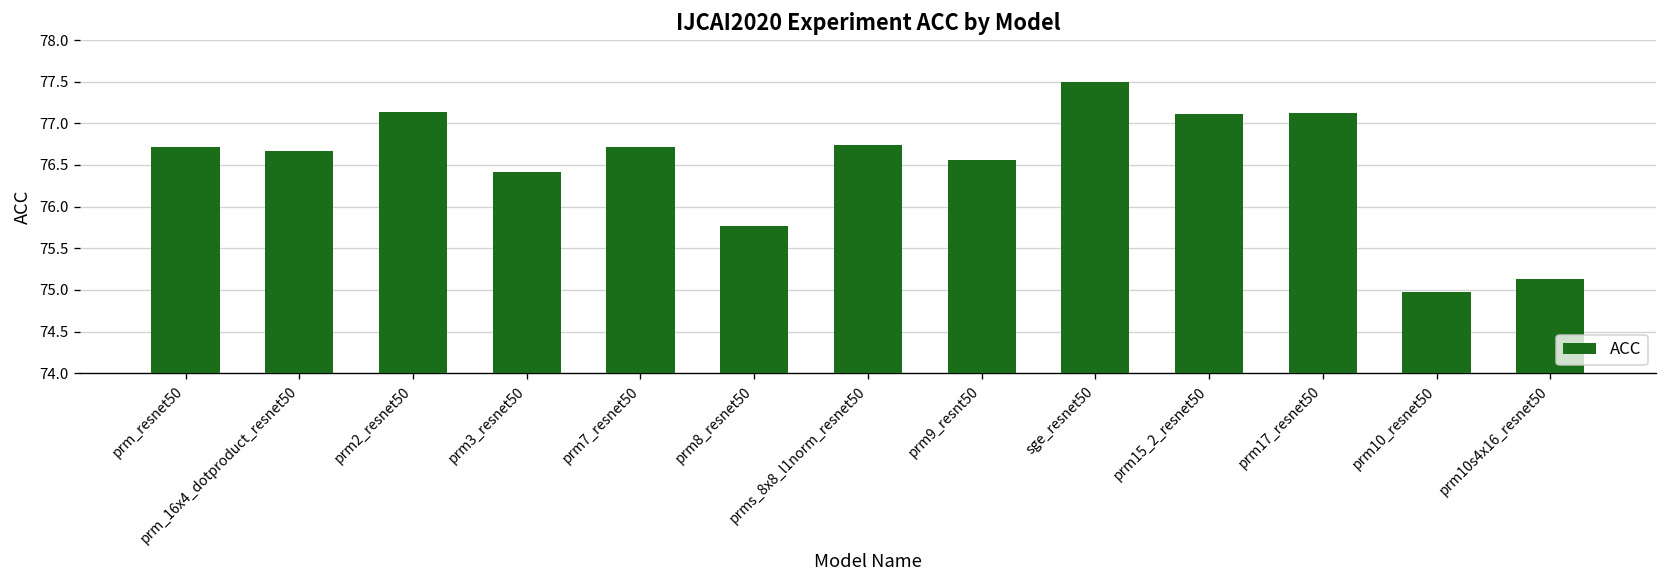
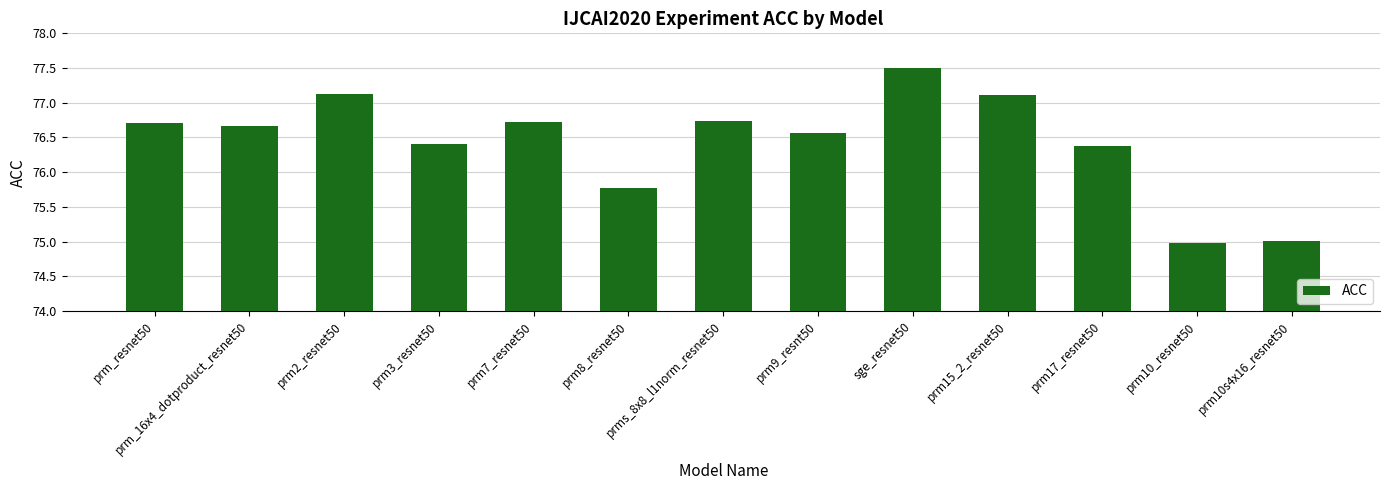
  {
    "prm_resnet50": 76.7,
    "prm_16x4_dotproduct_resnet50": 76.7,
    "prm2_resnet50": 77.1,
    "prm3_resnet50": 76.4,
    "prm7_resnet50": 76.7,
    "prm8_resnet50": 75.8,
    "prms_8x8_l1norm_resnet50": 76.7,
    "prm9_resnt50": 76.6,
    "sge_resnet50": 77.5,
    "prm15_2_resnet50": 77.1,
-   "prm17_resnet50": 77.1,
+   "prm17_resnet50": 76.4,
    "prm10_resnet50": 75.0,
-   "prm10s4x16_resnet50": 75.1
+   "prm10s4x16_resnet50": 75.0
  }
